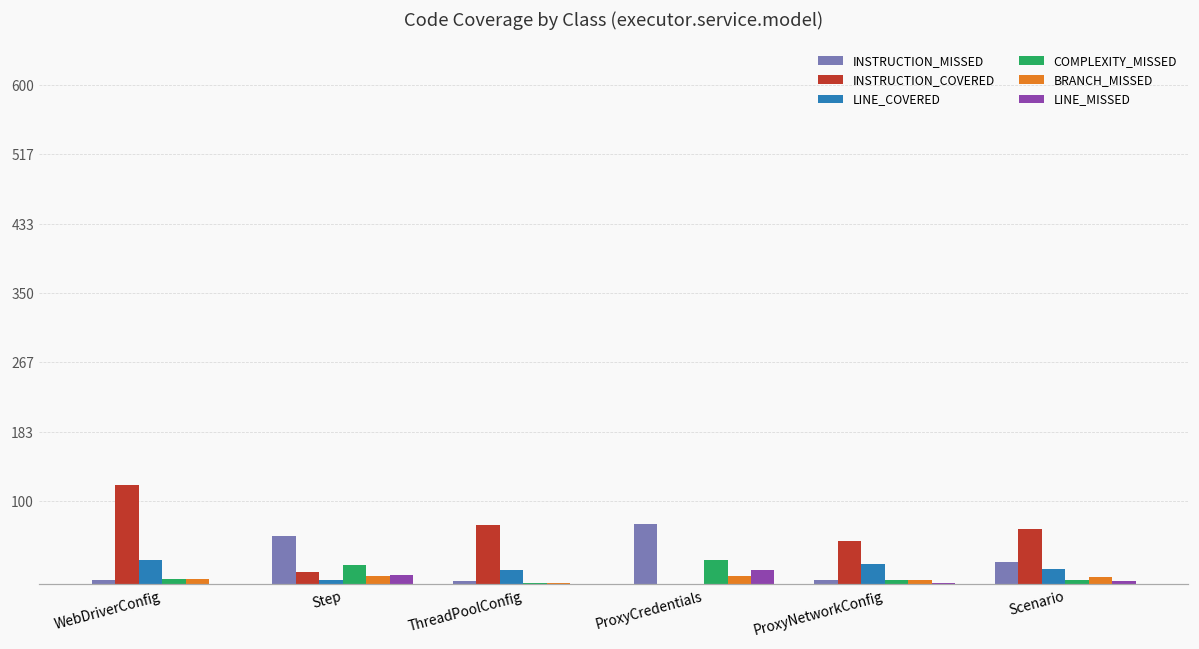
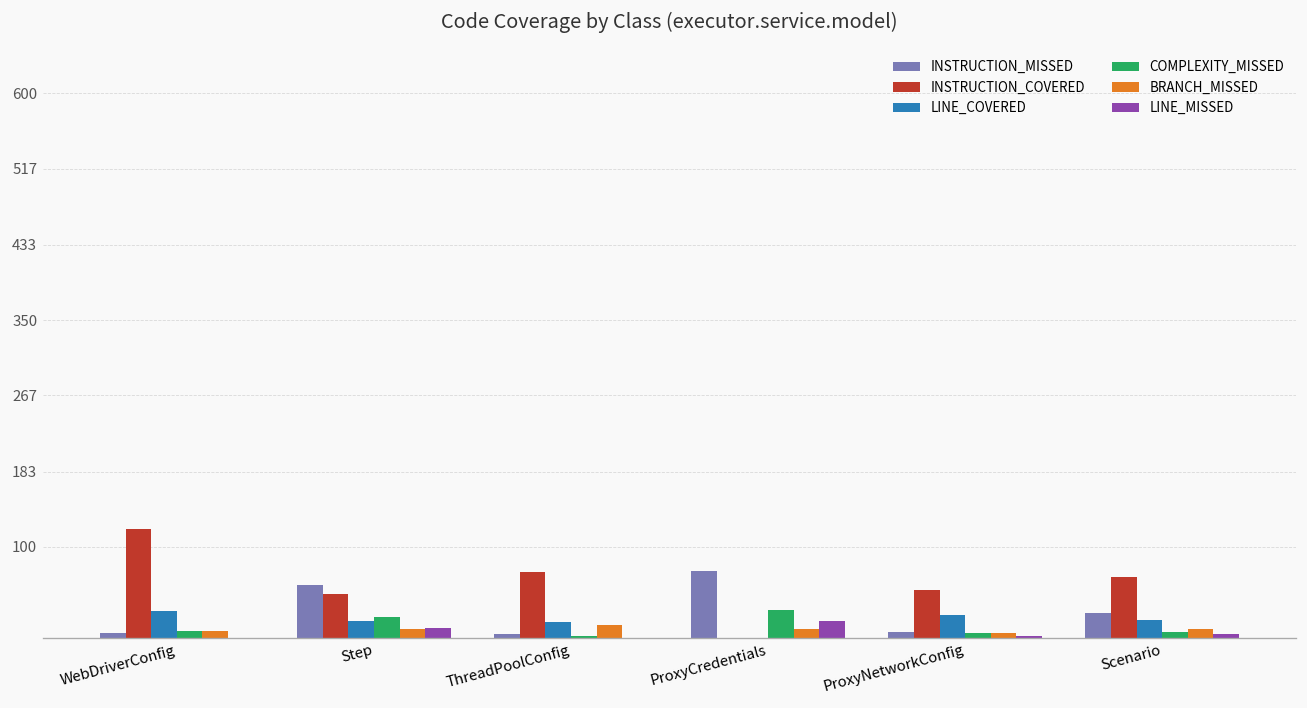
  {
    "INSTRUCTION_COVERED": {
      "WebDriverConfig": 120,
-     "Step": 20,
+     "Step": 50,
      "ThreadPoolConfig": 70,
      "ProxyCredentials": 0,
      "ProxyNetworkConfig": 50,
      "Scenario": 70
    },
    "LINE_COVERED": {
      "WebDriverConfig": 30,
-     "Step": 10,
+     "Step": 20,
      "ThreadPoolConfig": 20,
      "ProxyCredentials": 0,
      "ProxyNetworkConfig": 30,
      "Scenario": 20
    },
    "COMPLEXITY_MISSED": {
      "WebDriverConfig": 10,
      "Step": 20,
      "ProxyCredentials": 30,
      "ProxyNetworkConfig": 10,
      "Scenario": 10
    },
    "BRANCH_MISSED": {
      "WebDriverConfig": 10,
      "Step": 10,
-     "ThreadPoolConfig": 0,
+     "ThreadPoolConfig": 10,
      "ProxyCredentials": 10,
      "ProxyNetworkConfig": 10,
      "Scenario": 10
    }
  }
